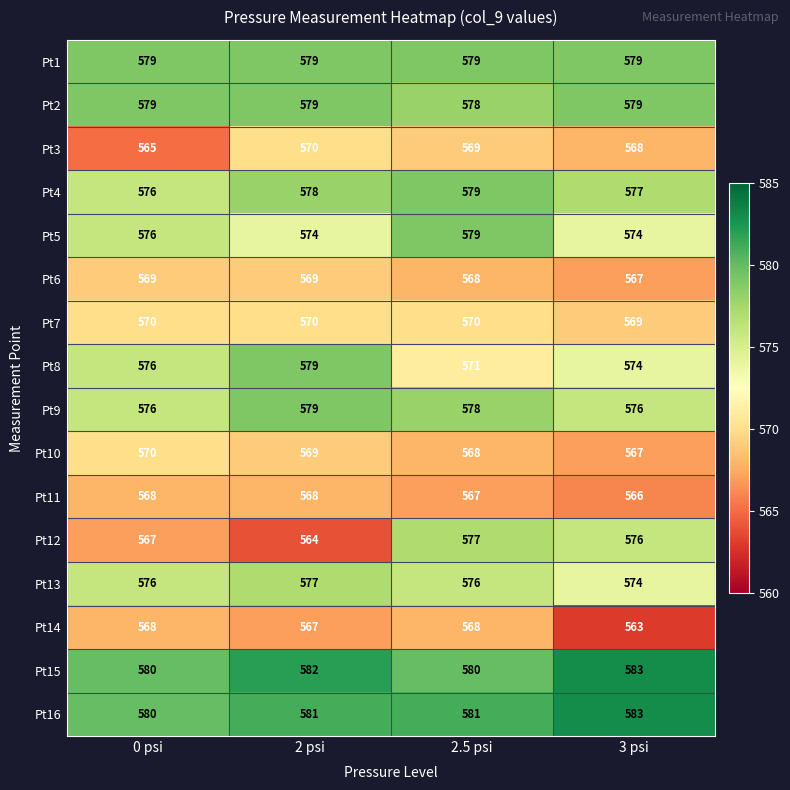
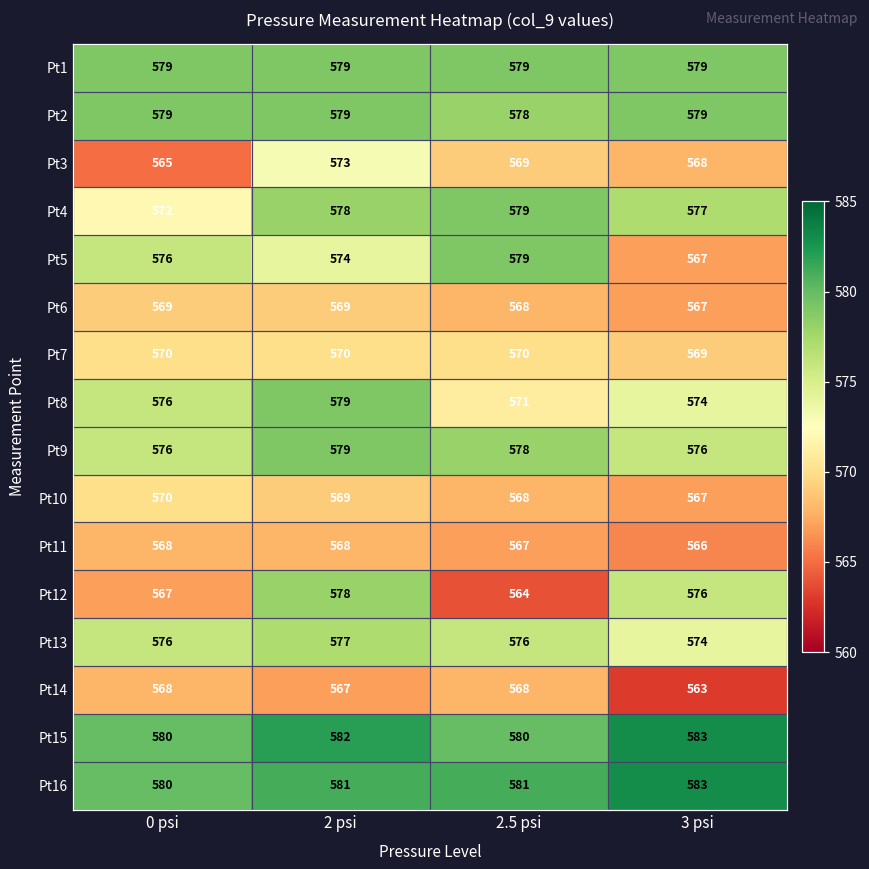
  {
    "Pt1": {
      "0 psi": 579,
      "2 psi": 579,
      "2.5 psi": 579,
      "3 psi": 579
    },
    "Pt2": {
      "0 psi": 579,
      "2 psi": 579,
      "2.5 psi": 578,
      "3 psi": 579
    },
    "Pt3": {
      "0 psi": 565,
-     "2 psi": 570,
+     "2 psi": 573,
      "2.5 psi": 569,
      "3 psi": 568
    },
    "Pt4": {
-     "0 psi": 576,
+     "0 psi": 572,
      "2 psi": 578,
      "2.5 psi": 579,
      "3 psi": 577
    },
    "Pt5": {
      "0 psi": 576,
      "2 psi": 574,
      "2.5 psi": 579,
-     "3 psi": 574
+     "3 psi": 567
    },
    "Pt6": {
      "0 psi": 569,
      "2 psi": 569,
      "2.5 psi": 568,
      "3 psi": 567
    },
    "Pt7": {
      "0 psi": 570,
      "2 psi": 570,
      "2.5 psi": 570,
      "3 psi": 569
    },
    "Pt8": {
      "0 psi": 576,
      "2 psi": 579,
      "2.5 psi": 571,
      "3 psi": 574
    },
    "Pt9": {
      "0 psi": 576,
      "2 psi": 579,
      "2.5 psi": 578,
      "3 psi": 576
    },
    "Pt10": {
      "0 psi": 570,
      "2 psi": 569,
      "2.5 psi": 568,
      "3 psi": 567
    },
    "Pt11": {
      "0 psi": 568,
      "2 psi": 568,
      "2.5 psi": 567,
      "3 psi": 566
    },
    "Pt12": {
      "0 psi": 567,
-     "2 psi": 564,
-     "2.5 psi": 577,
+     "2 psi": 578,
+     "2.5 psi": 564,
      "3 psi": 576
    },
    "Pt13": {
      "0 psi": 576,
      "2 psi": 577,
      "2.5 psi": 576,
      "3 psi": 574
    },
    "Pt14": {
      "0 psi": 568,
      "2 psi": 567,
      "2.5 psi": 568,
      "3 psi": 563
    },
    "Pt15": {
      "0 psi": 580,
      "2 psi": 582,
      "2.5 psi": 580,
      "3 psi": 583
    },
    "Pt16": {
      "0 psi": 580,
      "2 psi": 581,
      "2.5 psi": 581,
      "3 psi": 583
    }
  }
